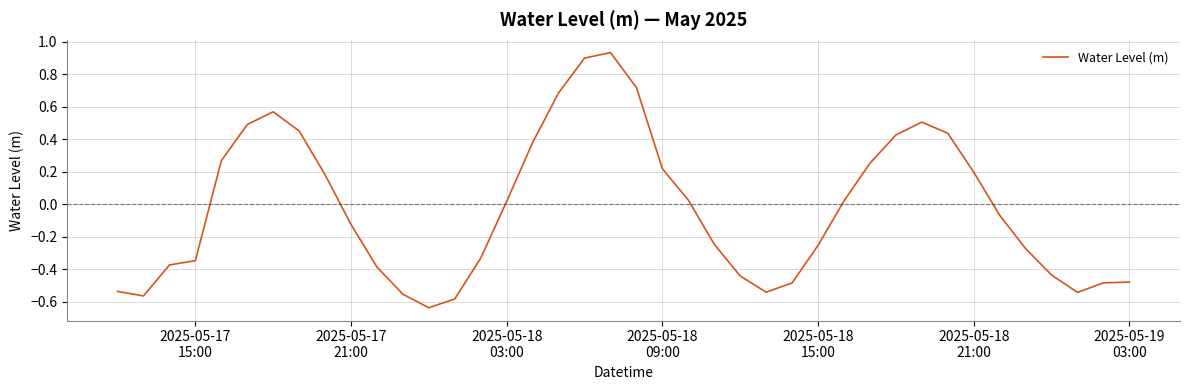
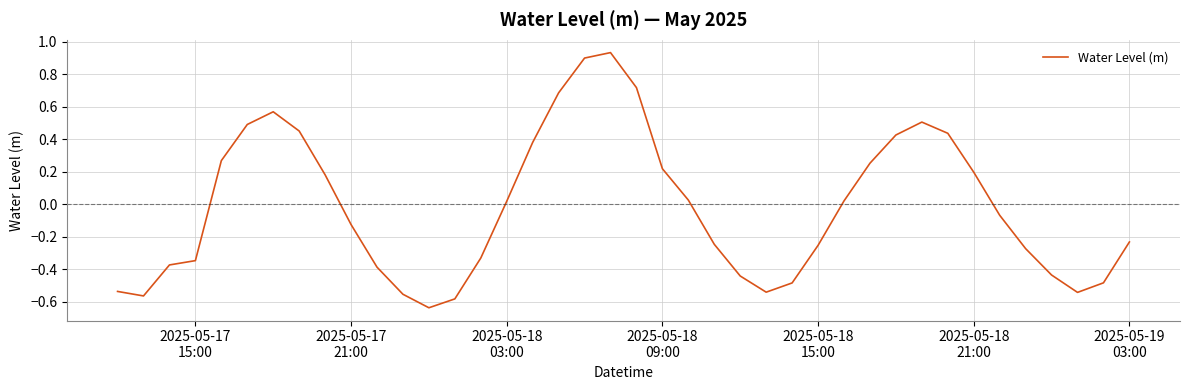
  {
    "2025-05-17 15:00": -0.35,
    "2025-05-17 21:00": -0.12,
    "2025-05-18 03:00": 0.02,
    "2025-05-18 09:00": 0.22,
    "2025-05-18 15:00": -0.25,
    "2025-05-18 21:00": 0.20,
-   "2025-05-19 03:00": -0.48
+   "2025-05-19 03:00": -0.23
  }
